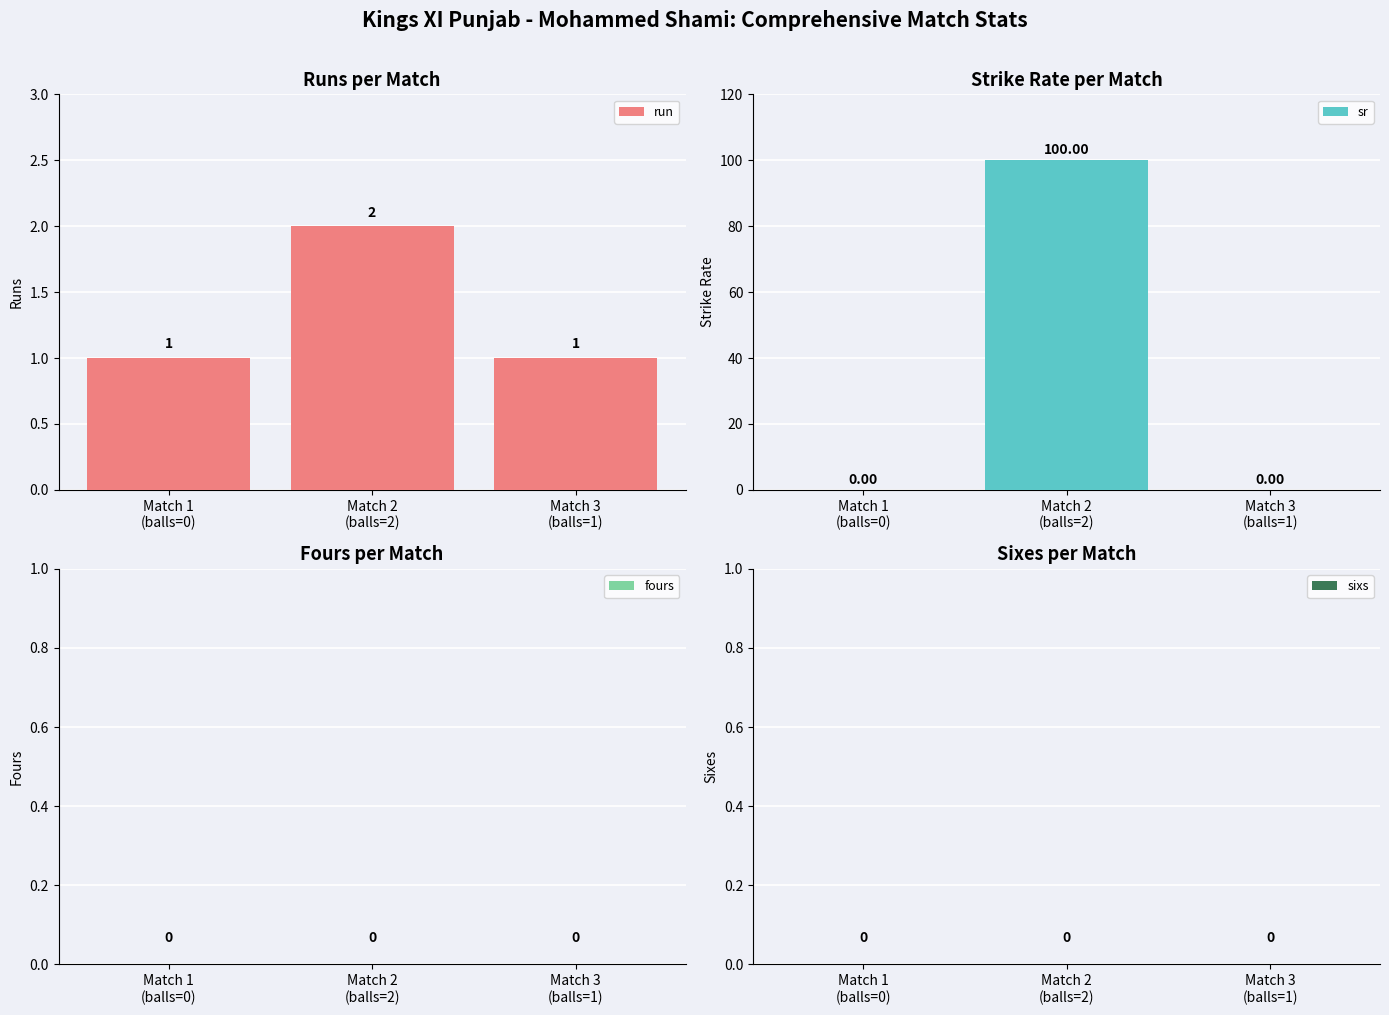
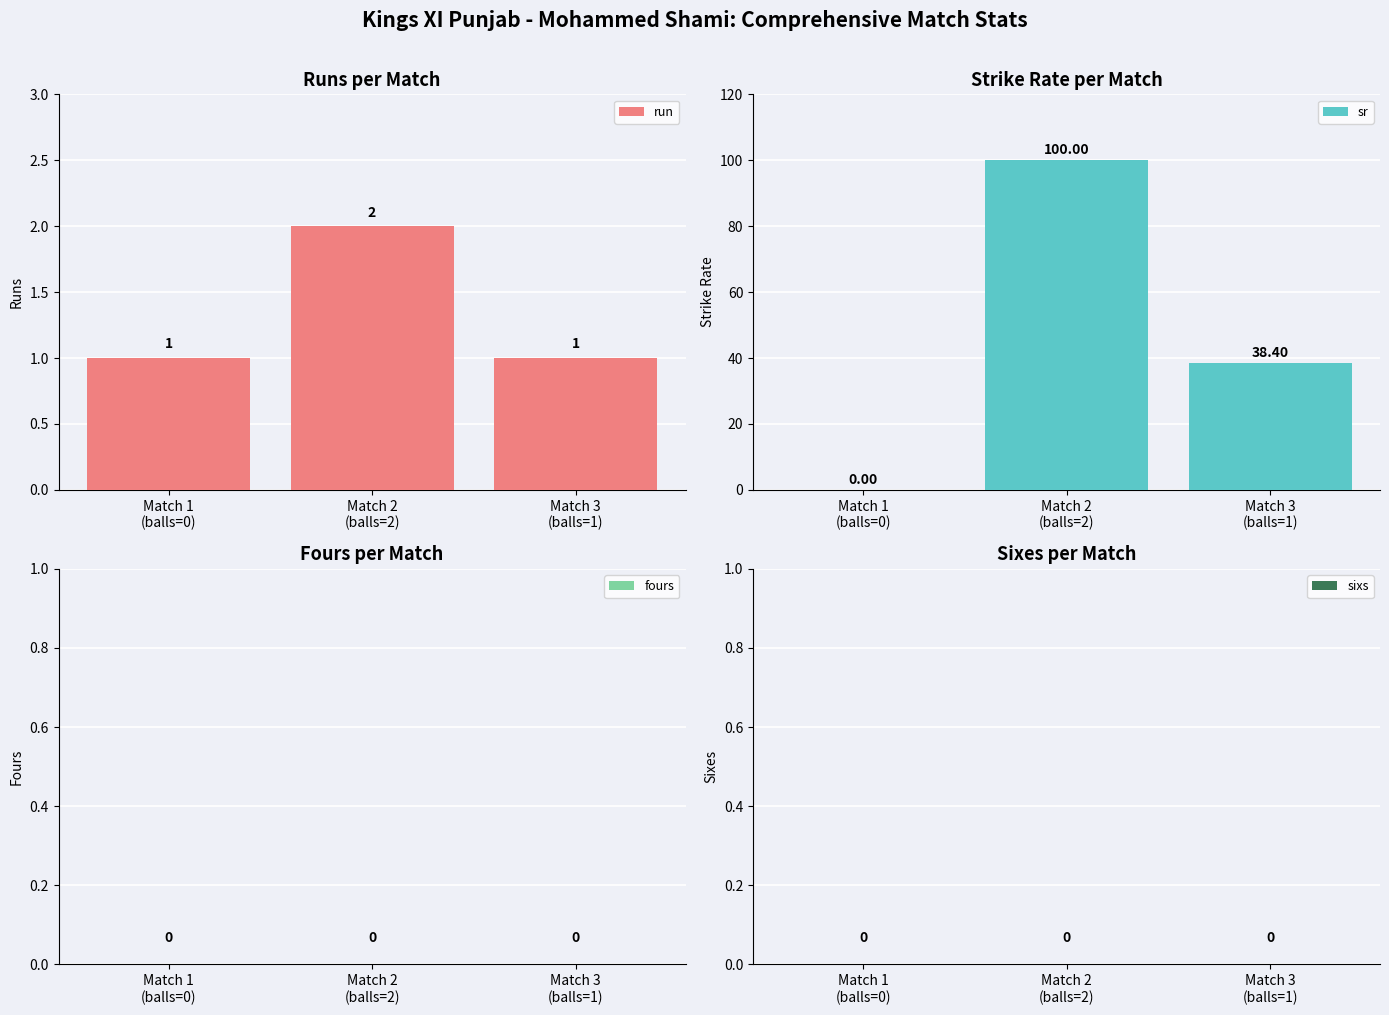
  {
    "Runs per Match": {
      "Match 1 (balls=0)": 1,
      "Match 2 (balls=2)": 2,
      "Match 3 (balls=1)": 1
    },
    "Strike Rate per Match": {
      "Match 1 (balls=0)": 0.00,
      "Match 2 (balls=2)": 100.00,
-     "Match 3 (balls=1)": 0.00
+     "Match 3 (balls=1)": 38.40
    },
    "Fours per Match": {
      "Match 1 (balls=0)": 0,
      "Match 2 (balls=2)": 0,
      "Match 3 (balls=1)": 0
    },
    "Sixes per Match": {
      "Match 1 (balls=0)": 0,
      "Match 2 (balls=2)": 0,
      "Match 3 (balls=1)": 0
    }
  }
